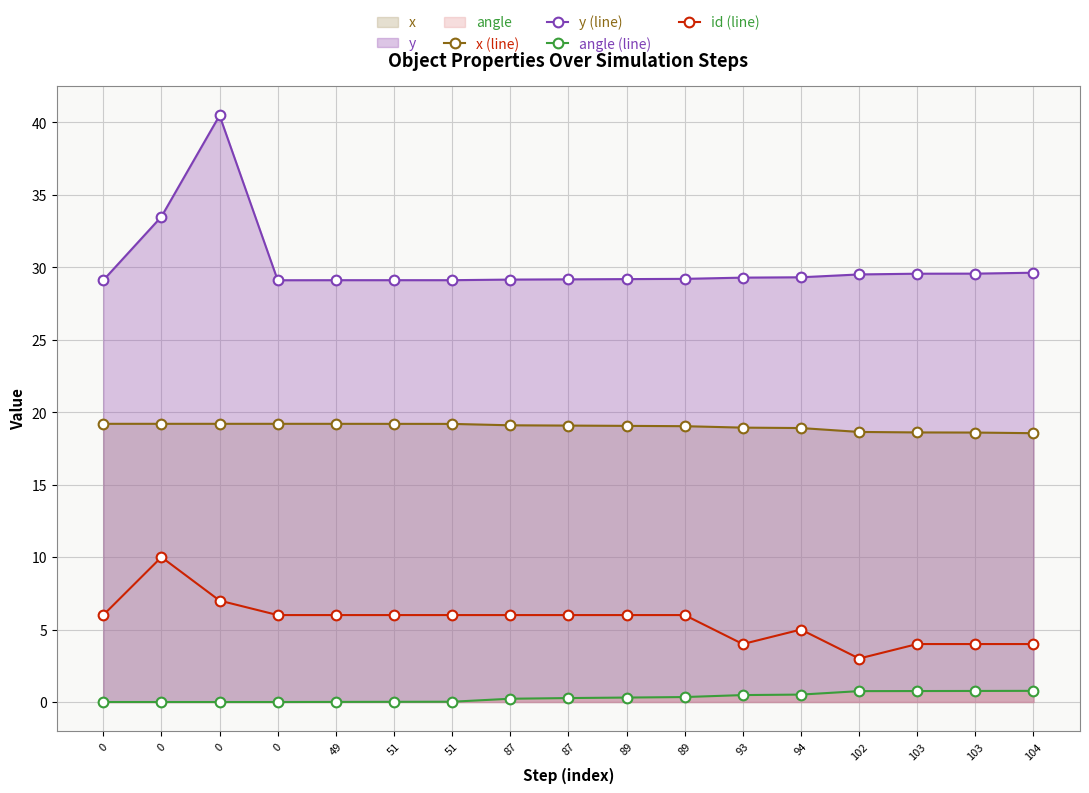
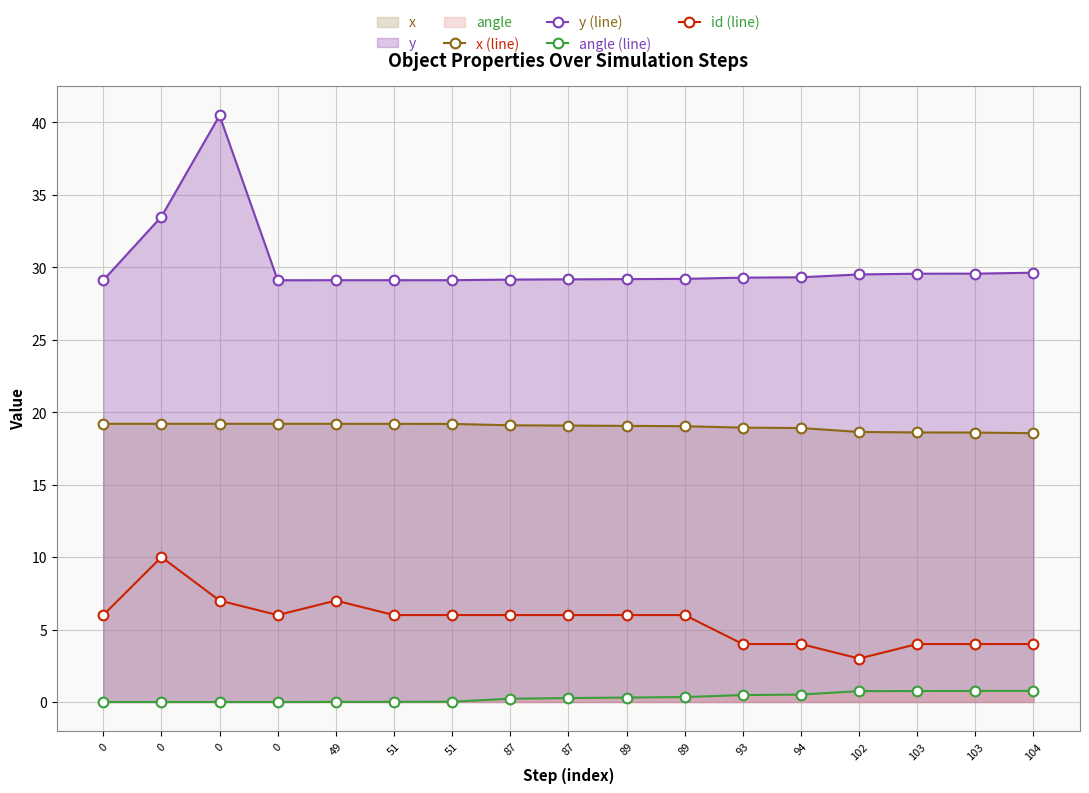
  {
    "id (line)": {
-     "49": 6,
+     "49": 7,
      "93": 4,
-     "94": 5,
+     "94": 4,
      "102": 3,
      "104": 4
    }
  }
